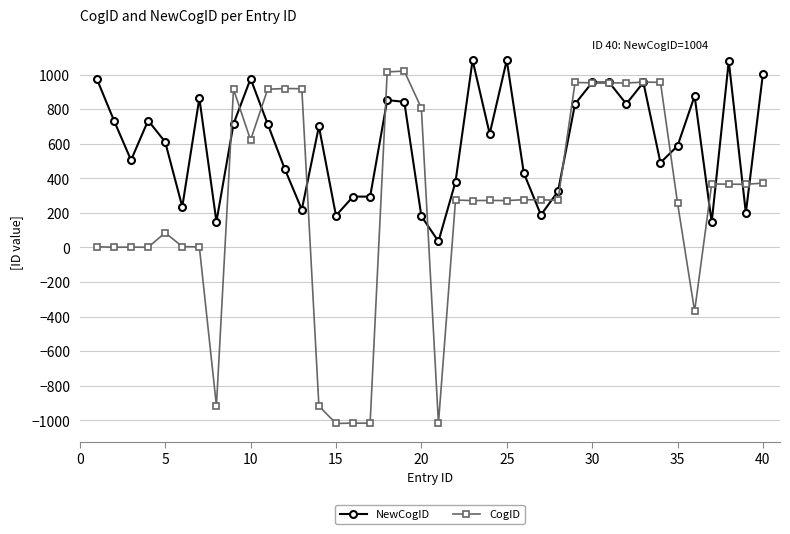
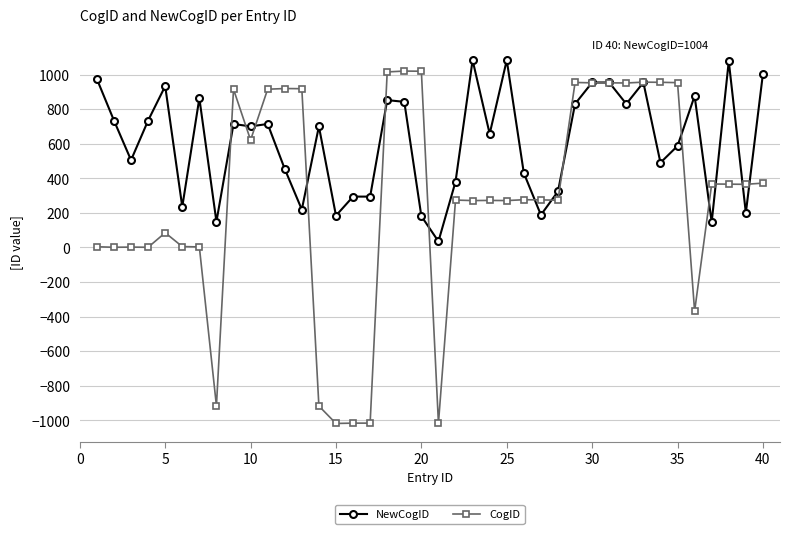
  {
    "NewCogID": {
-     "5": 610,
-     "10": 980,
+     "5": 930,
+     "10": 700,
      "15": 180,
      "20": 180,
      "25": 1080,
      "35": 590,
      "40": 1000
    },
    "CogID": {
      "5": 90,
      "10": 620,
      "15": -1020,
-     "20": 810,
+     "20": 1020,
      "25": 270,
-     "35": 260,
+     "35": 950,
      "40": 370
    }
  }
